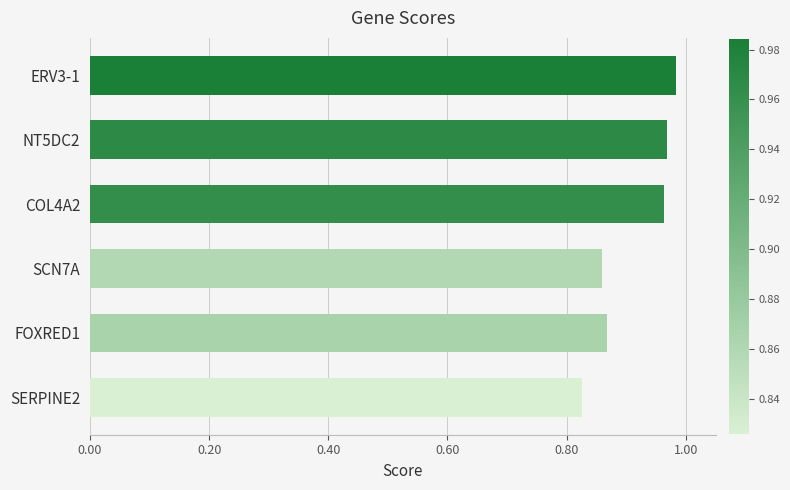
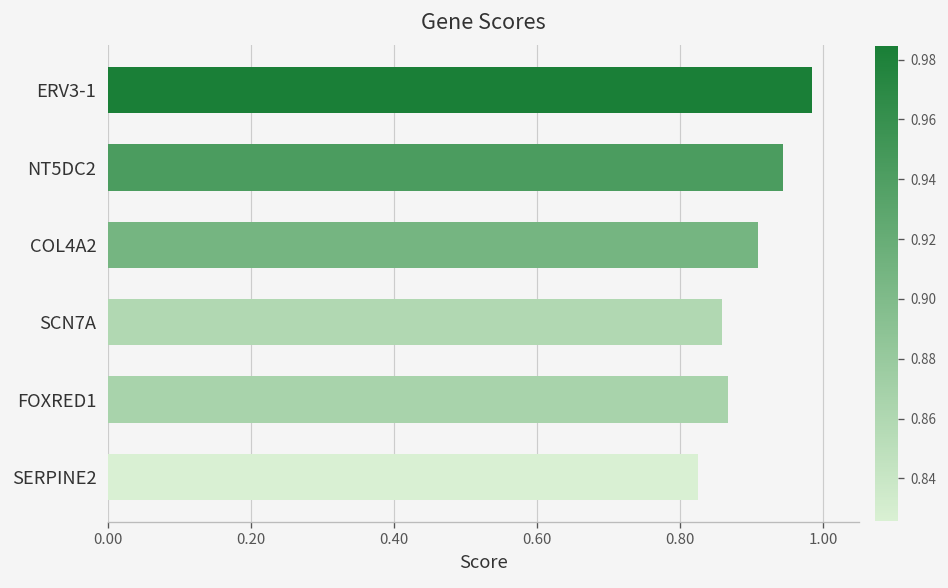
  {
    "ERV3-1": 0.98,
-   "NT5DC2": 0.97,
-   "COL4A2": 0.96,
+   "NT5DC2": 0.94,
+   "COL4A2": 0.91,
    "SCN7A": 0.86,
    "FOXRED1": 0.87,
    "SERPINE2": 0.83
  }
